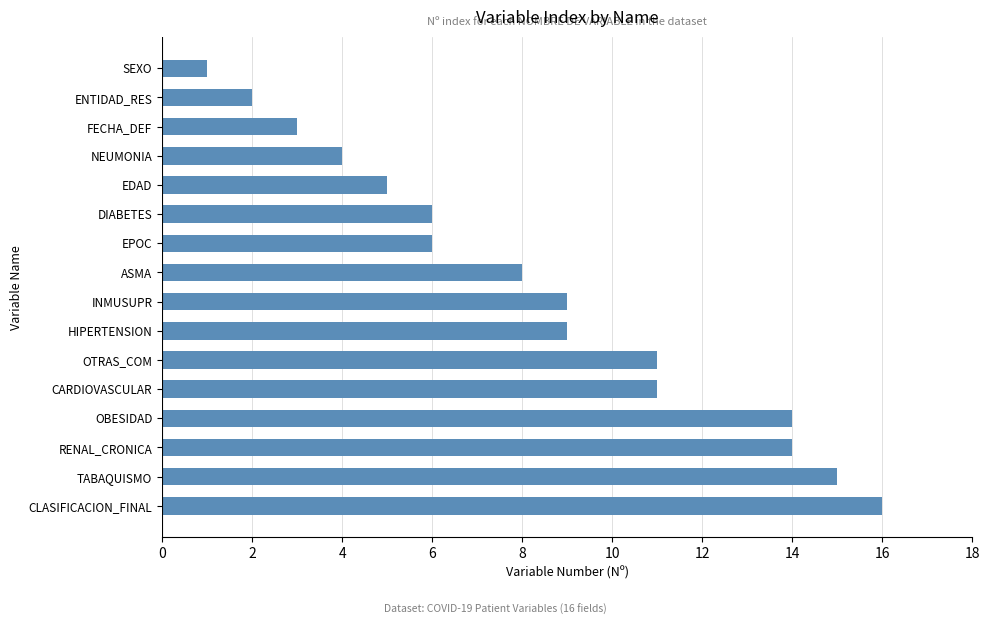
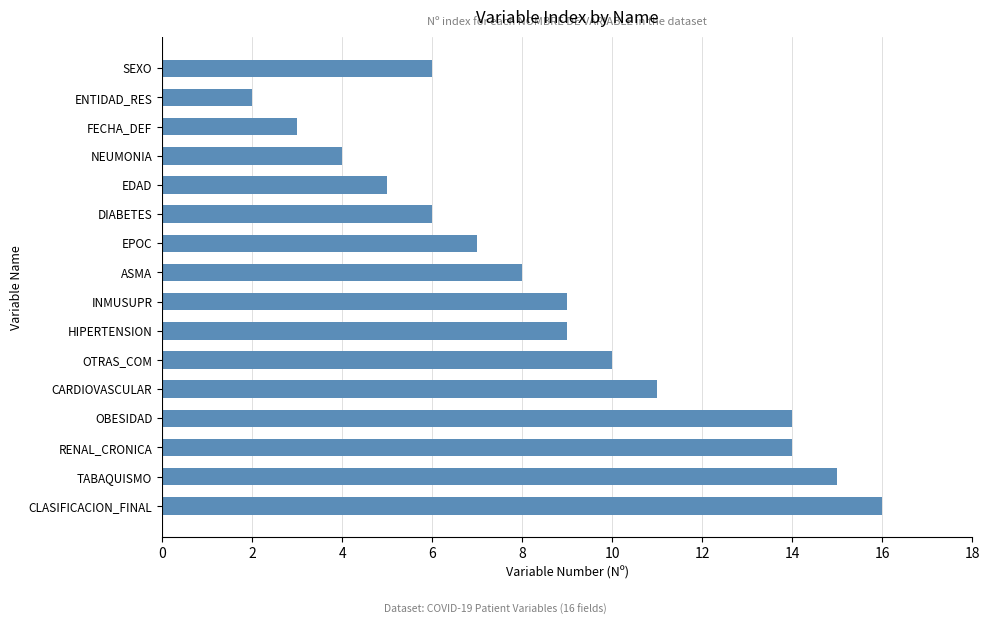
  {
-   "SEXO": 1,
+   "SEXO": 6,
    "ENTIDAD_RES": 2,
    "FECHA_DEF": 3,
    "NEUMONIA": 4,
    "EDAD": 5,
    "DIABETES": 6,
-   "EPOC": 6,
+   "EPOC": 7,
    "ASMA": 8,
    "INMUSUPR": 9,
    "HIPERTENSION": 9,
-   "OTRAS_COM": 11,
+   "OTRAS_COM": 10,
    "CARDIOVASCULAR": 11,
    "OBESIDAD": 14,
    "RENAL_CRONICA": 14,
    "TABAQUISMO": 15,
    "CLASIFICACION_FINAL": 16
  }
